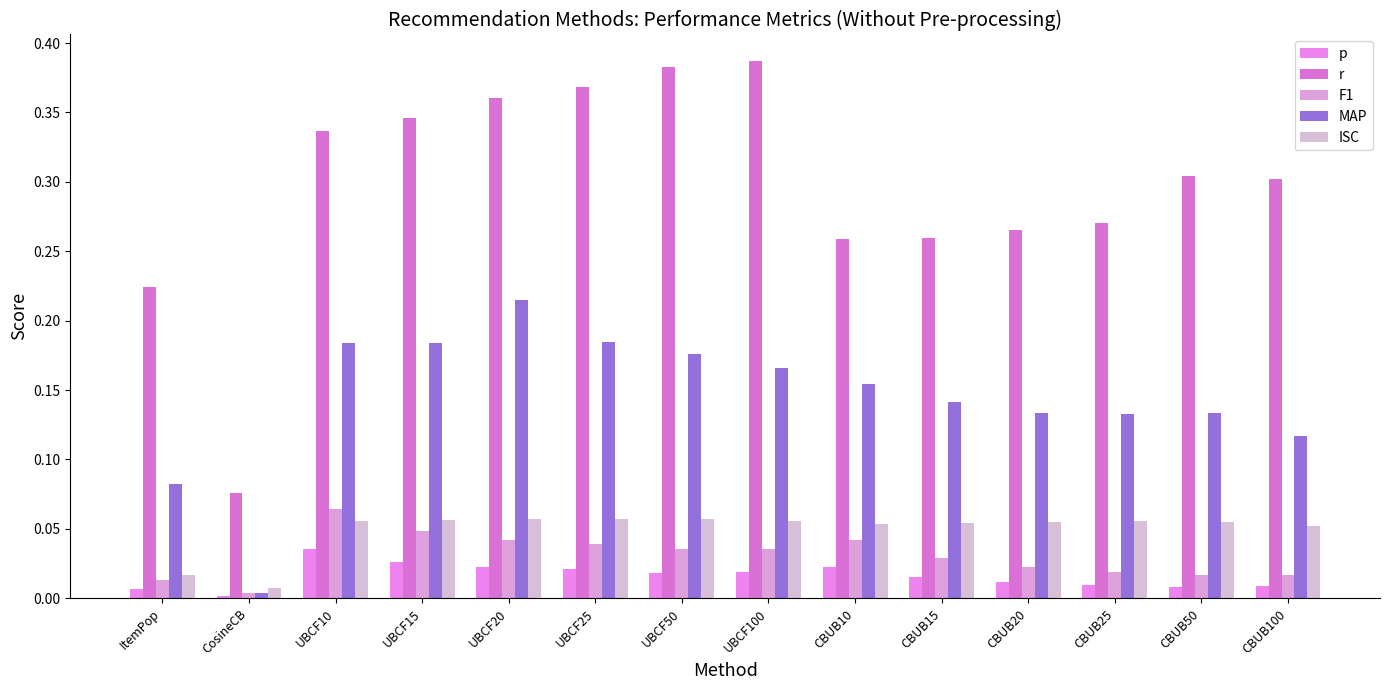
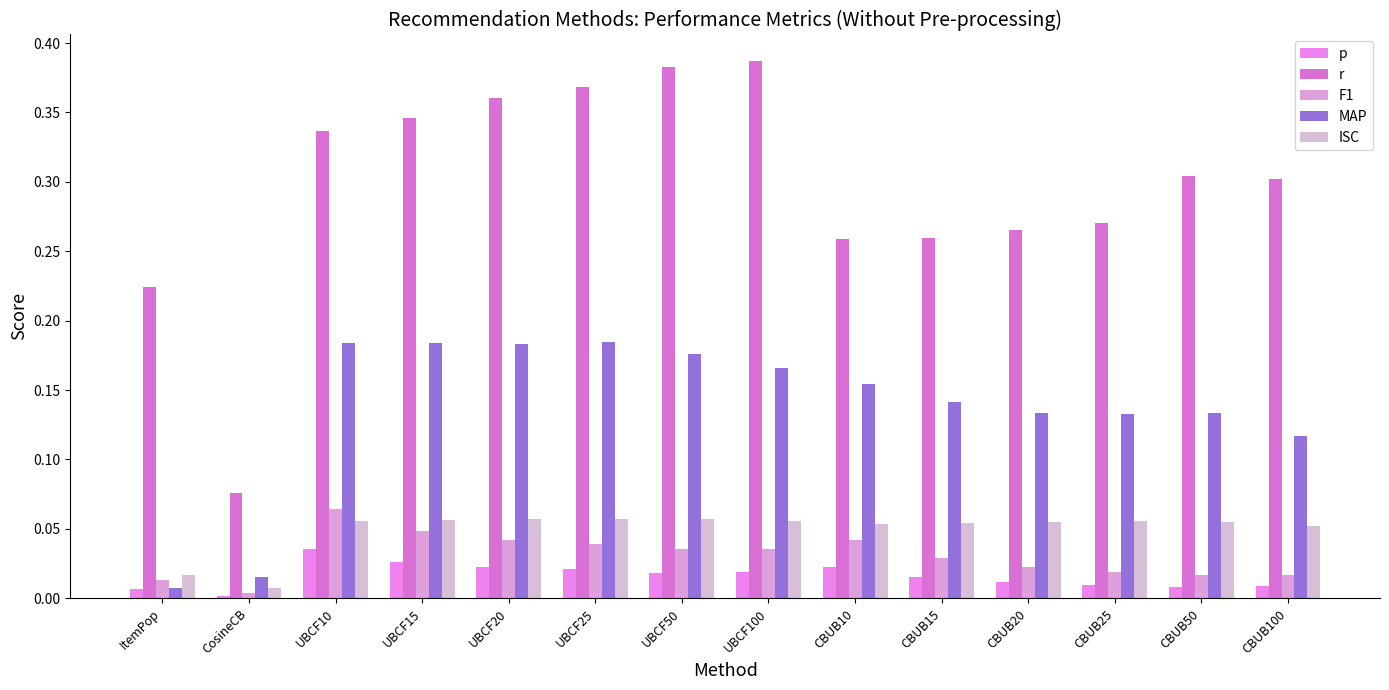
  {
    "MAP": {
-     "ItemPop": 0.082,
-     "CosineCB": 0.003,
+     "ItemPop": 0.007,
+     "CosineCB": 0.015,
      "UBCF10": 0.184,
      "UBCF15": 0.184,
-     "UBCF20": 0.215,
+     "UBCF20": 0.183,
      "UBCF25": 0.184,
      "UBCF50": 0.176,
      "UBCF100": 0.166,
      "CBUB10": 0.155,
      "CBUB15": 0.141,
      "CBUB20": 0.133,
      "CBUB25": 0.133,
      "CBUB50": 0.133,
      "CBUB100": 0.117
    }
  }
